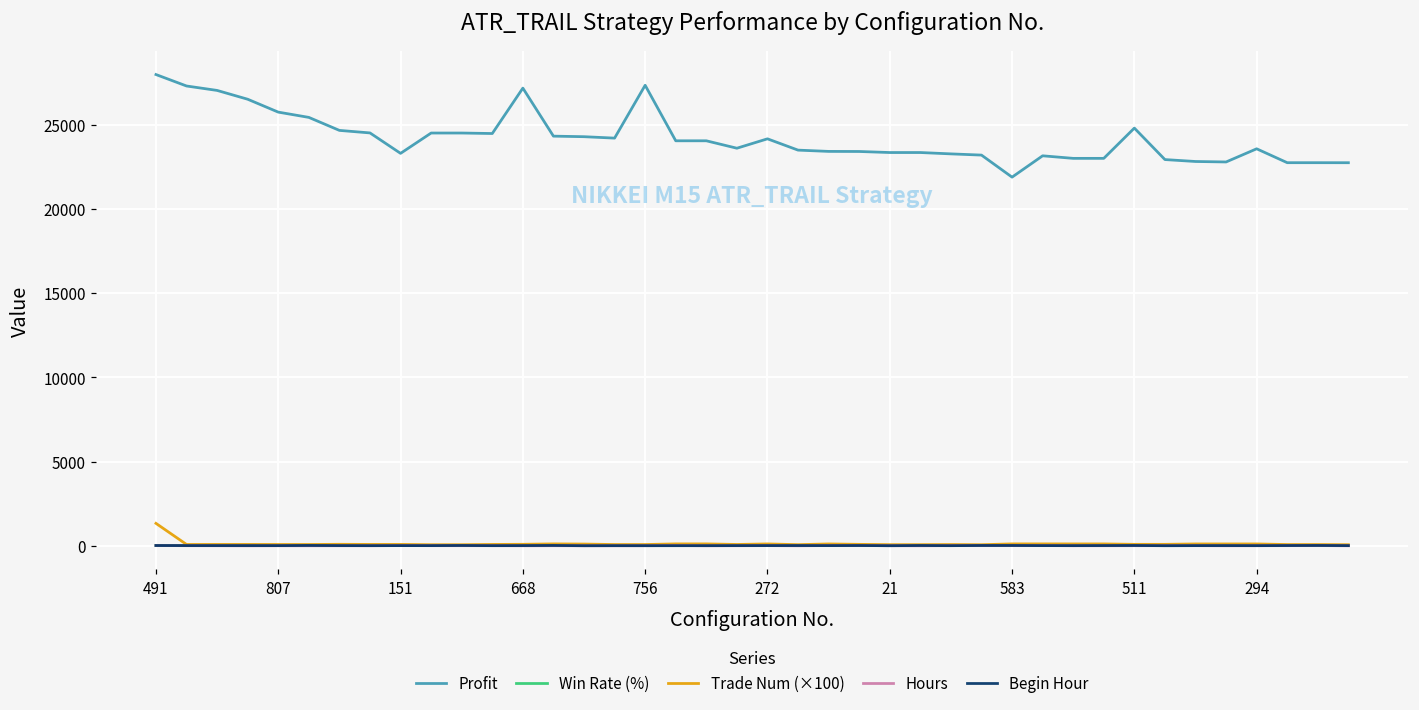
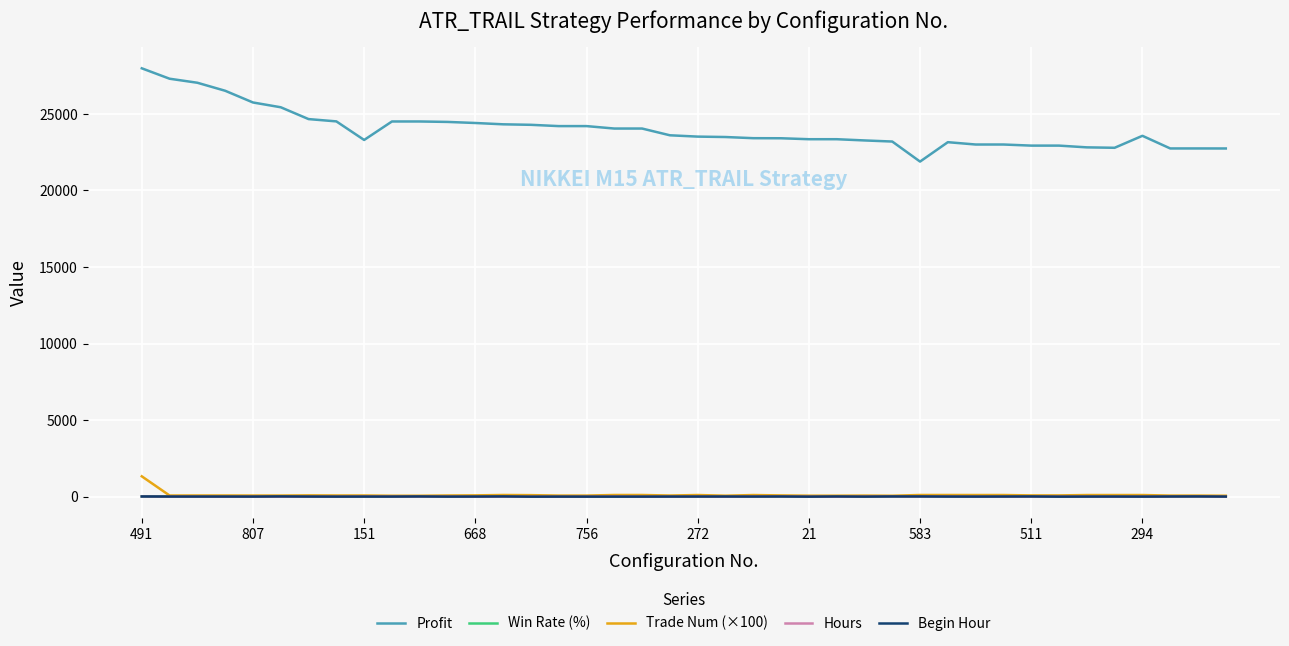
  {
    "Profit": {
      "491": 28000,
      "807": 25700,
      "151": 23300,
-     "668": 27200,
-     "756": 27300,
-     "272": 24200,
+     "668": 24400,
+     "756": 24200,
+     "272": 23500,
      "583": 21900,
-     "511": 24800,
+     "511": 22900,
      "294": 23600
    },
    "Trade Num (×100)": {
      "491": 1300
    }
  }
